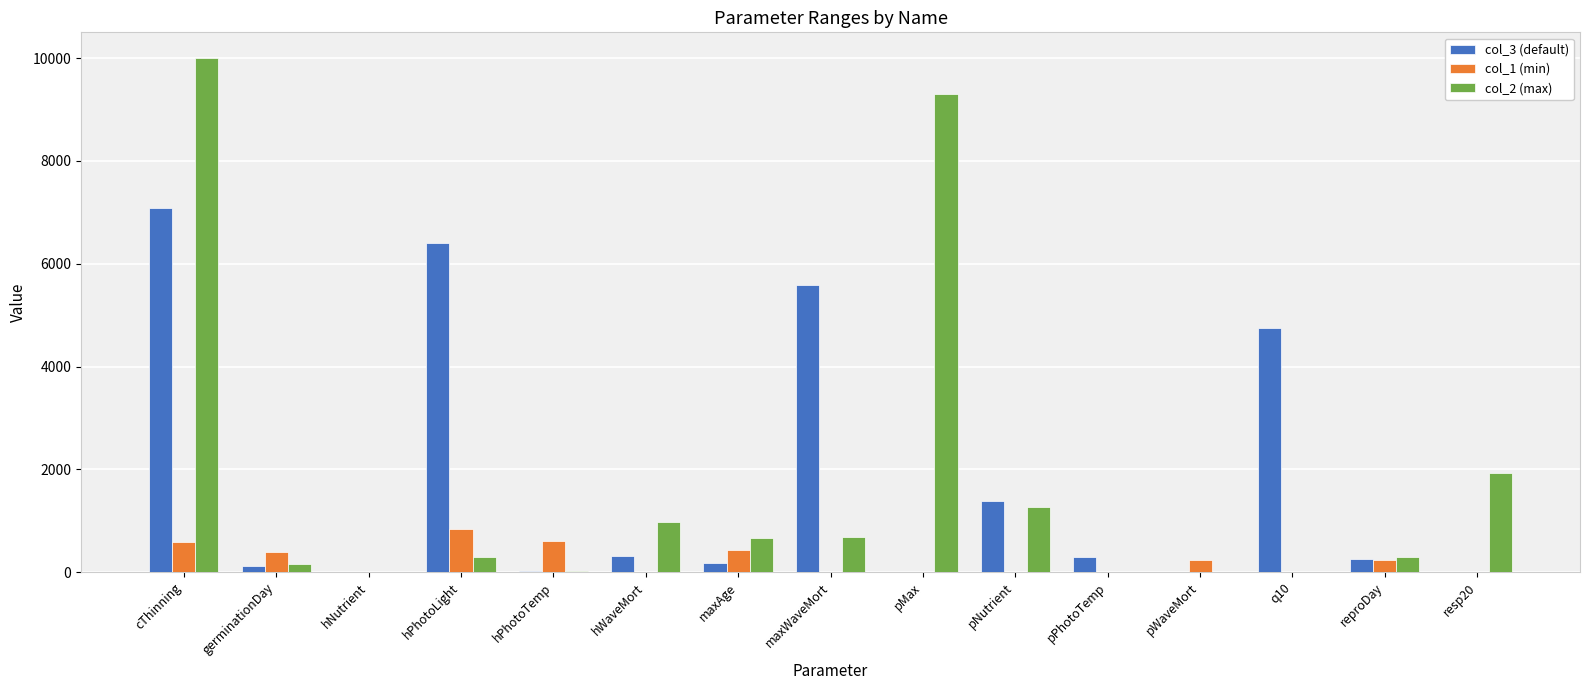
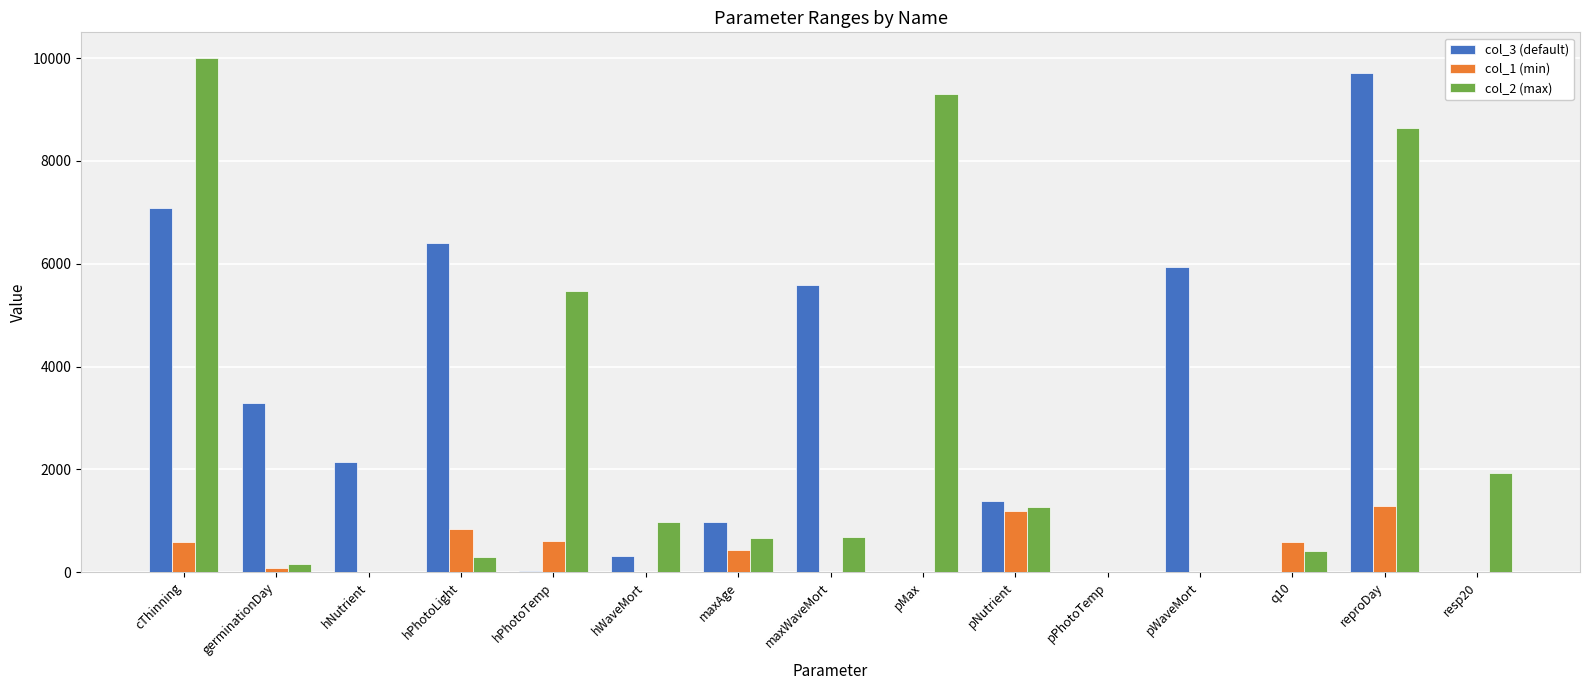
  {
    "col_3 (default)": {
      "cThinning": 7100,
-     "germinationDay": 100,
-     "hNutrient": 0,
+     "germinationDay": 3300,
+     "hNutrient": 2200,
      "hPhotoLight": 6400,
      "hWaveMort": 300,
-     "maxAge": 200,
+     "maxAge": 1000,
      "maxWaveMort": 5600,
      "pNutrient": 1400,
-     "pPhotoTemp": 300,
-     "pWaveMort": 0,
-     "q10": 4700,
-     "reproDay": 300
+     "pPhotoTemp": 0,
+     "pWaveMort": 5900,
+     "q10": 0,
+     "reproDay": 9700
    },
    "col_1 (min)": {
      "cThinning": 600,
-     "germinationDay": 400,
+     "germinationDay": 100,
      "hNutrient": 0,
      "hPhotoLight": 800,
      "hPhotoTemp": 600,
      "hWaveMort": 0,
      "maxAge": 400,
      "maxWaveMort": 0,
-     "pNutrient": 0,
-     "pWaveMort": 200,
-     "q10": 0,
-     "reproDay": 200
+     "pNutrient": 1200,
+     "pWaveMort": 0,
+     "q10": 600,
+     "reproDay": 1300
    },
    "col_2 (max)": {
      "cThinning": 10000,
      "germinationDay": 200,
      "hPhotoLight": 300,
-     "hPhotoTemp": 0,
+     "hPhotoTemp": 5500,
      "hWaveMort": 1000,
      "maxAge": 700,
      "maxWaveMort": 700,
      "pMax": 9300,
      "pNutrient": 1300,
-     "q10": 0,
-     "reproDay": 300,
+     "q10": 400,
+     "reproDay": 8600,
      "resp20": 1900
    }
  }
